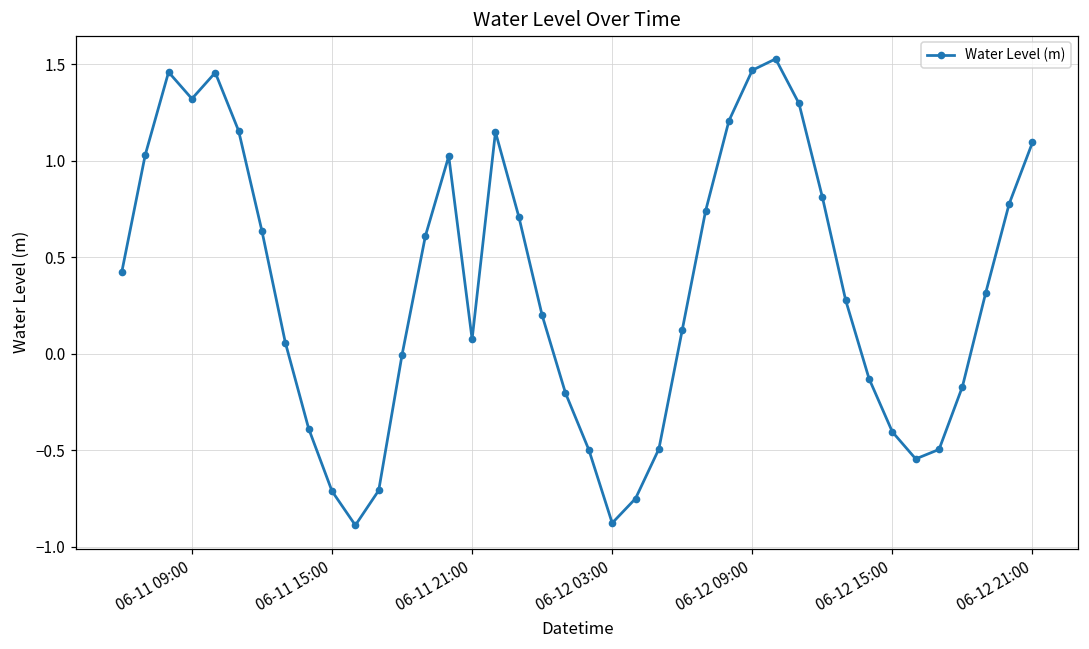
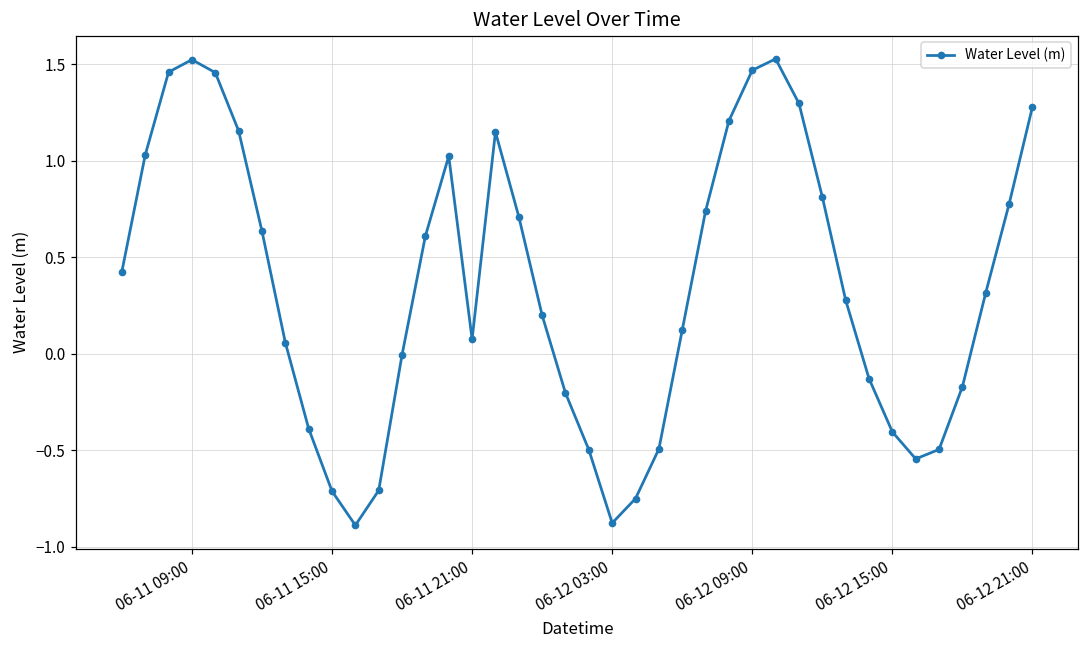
  {
-   "06-11 09:00": 1.32,
+   "06-11 09:00": 1.52,
    "06-11 15:00": -0.71,
    "06-11 21:00": 0.08,
    "06-12 03:00": -0.88,
    "06-12 09:00": 1.47,
    "06-12 15:00": -0.40,
-   "06-12 21:00": 1.09
+   "06-12 21:00": 1.28
  }
